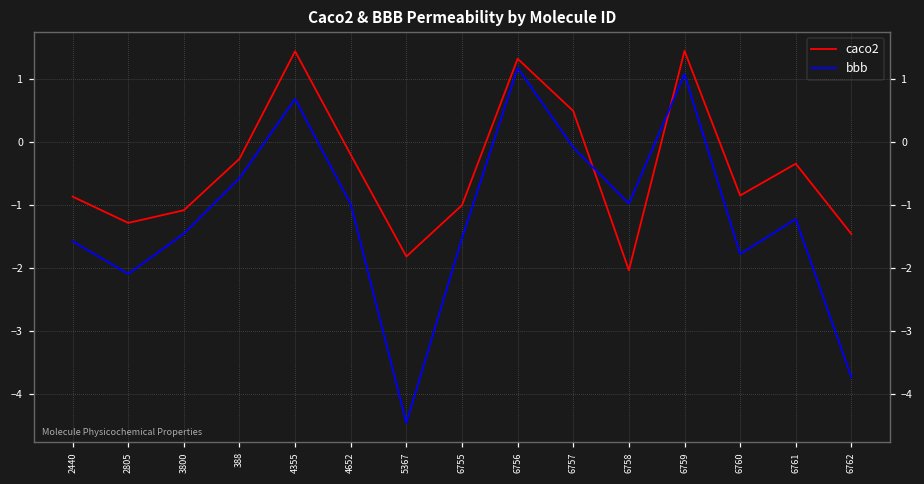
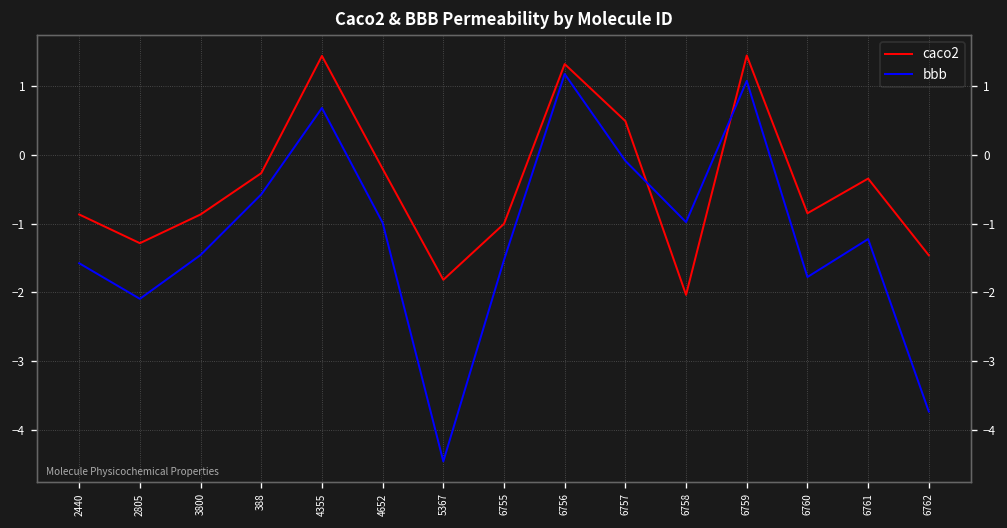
  {
    "caco2": {
      "2440": -0.9,
      "2805": -1.3,
-     "3800": -1.1,
+     "3800": -0.9,
      "388": -0.3,
      "4355": 1.4,
      "4652": -0.2,
      "5367": -1.8,
      "6755": -1.0,
      "6756": 1.3,
      "6757": 0.5,
      "6758": -2.0,
      "6759": 1.5,
      "6760": -0.8,
      "6761": -0.3,
      "6762": -1.5
    },
    "bbb": {
      "2440": -1.6,
      "2805": -2.1,
      "3800": -1.5,
      "388": -0.6,
      "4355": 0.7,
      "4652": -1.0,
      "5367": -4.5,
      "6755": -1.5,
      "6756": 1.2,
      "6757": -0.1,
      "6758": -1.0,
      "6759": 1.1,
      "6760": -1.8,
      "6761": -1.2,
      "6762": -3.7
    }
  }
